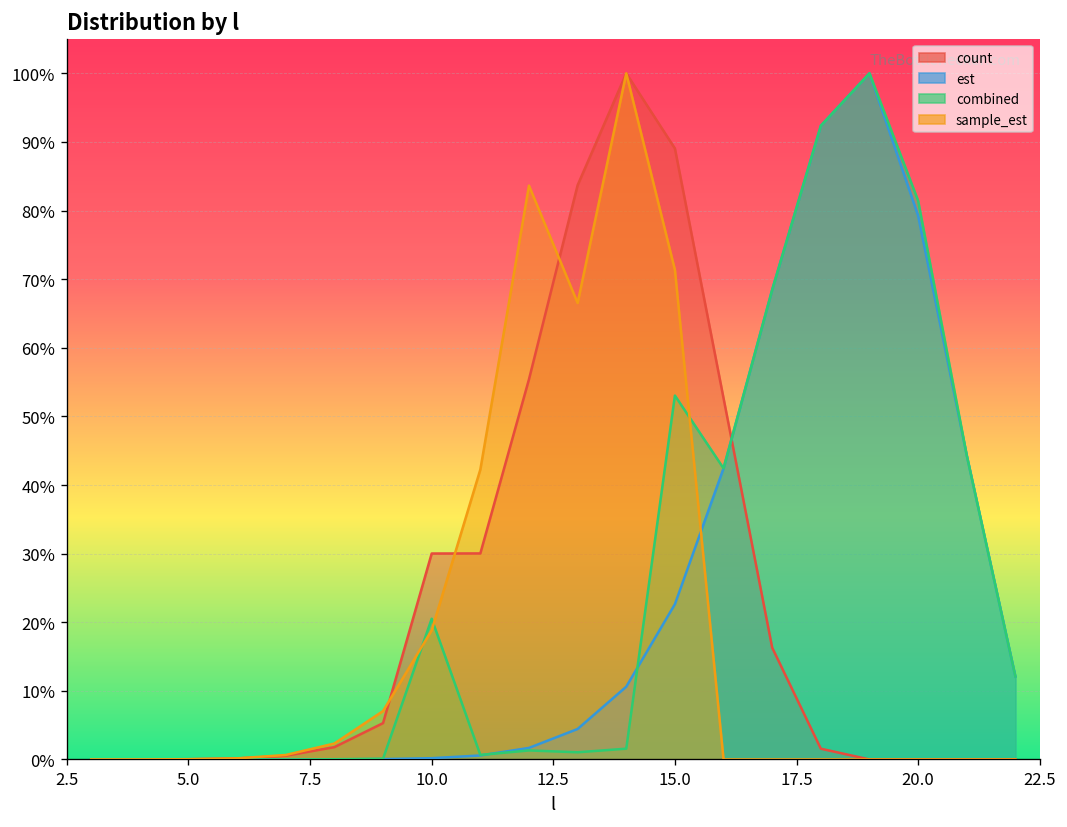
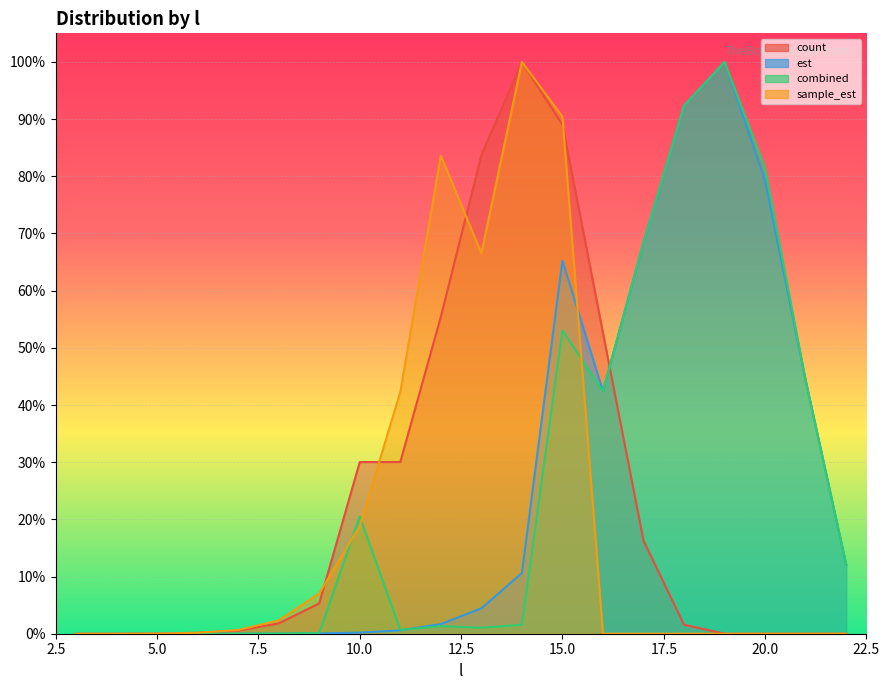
  {
    "count": {
      "10.0": "30%",
      "15.0": "89%"
    },
    "est": {
      "10.0": "0%",
-     "15.0": "23%",
+     "15.0": "65%",
      "20.0": "79%"
    },
    "combined": {
      "10.0": "21%",
      "15.0": "53%",
      "20.0": "81%"
    },
    "sample_est": {
      "10.0": "19%",
-     "15.0": "71%"
+     "15.0": "90%"
    }
  }
